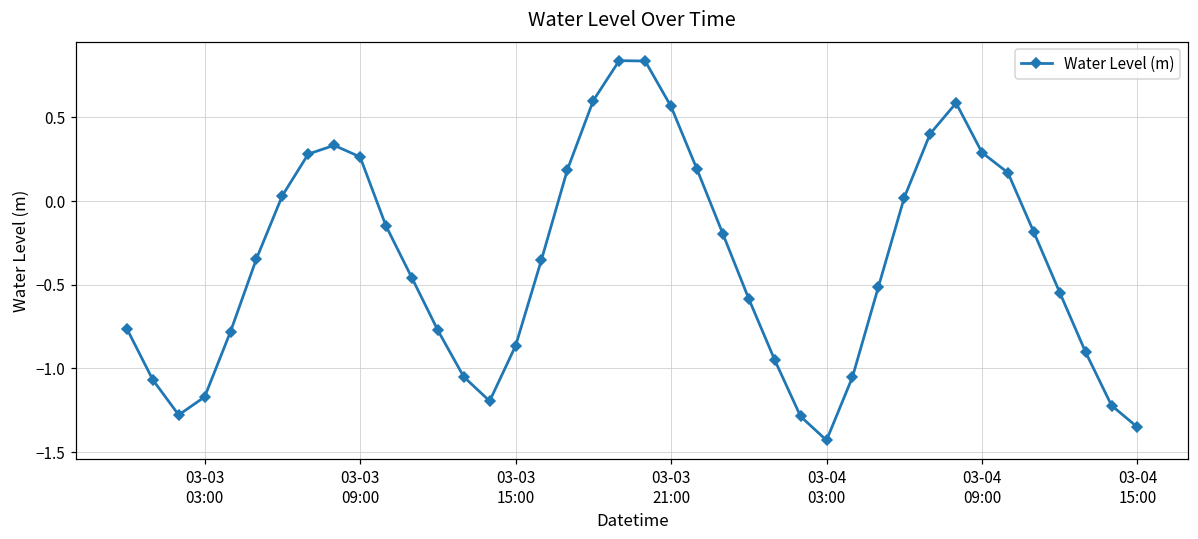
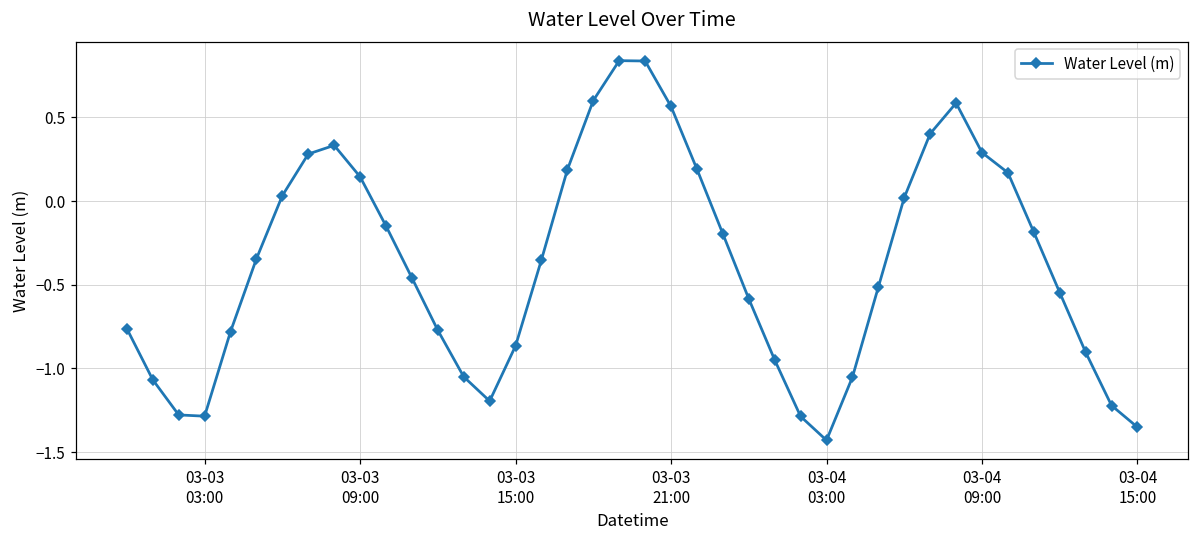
  {
-   "03-03 03:00": -1.17,
-   "03-03 09:00": 0.26,
+   "03-03 03:00": -1.29,
+   "03-03 09:00": 0.15,
    "03-03 15:00": -0.87,
    "03-03 21:00": 0.57,
    "03-04 03:00": -1.43,
    "03-04 09:00": 0.29,
    "03-04 15:00": -1.35
  }
